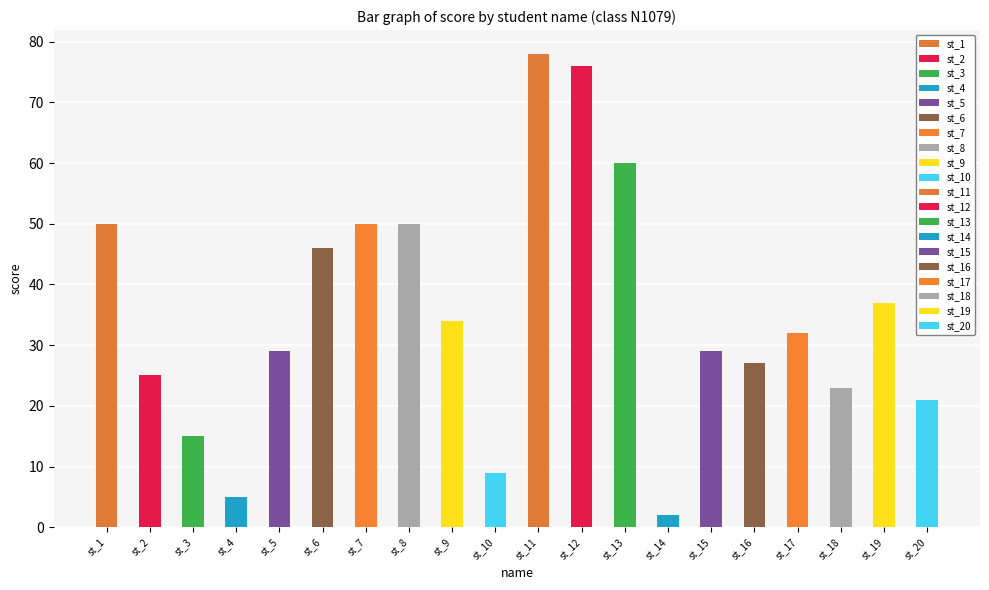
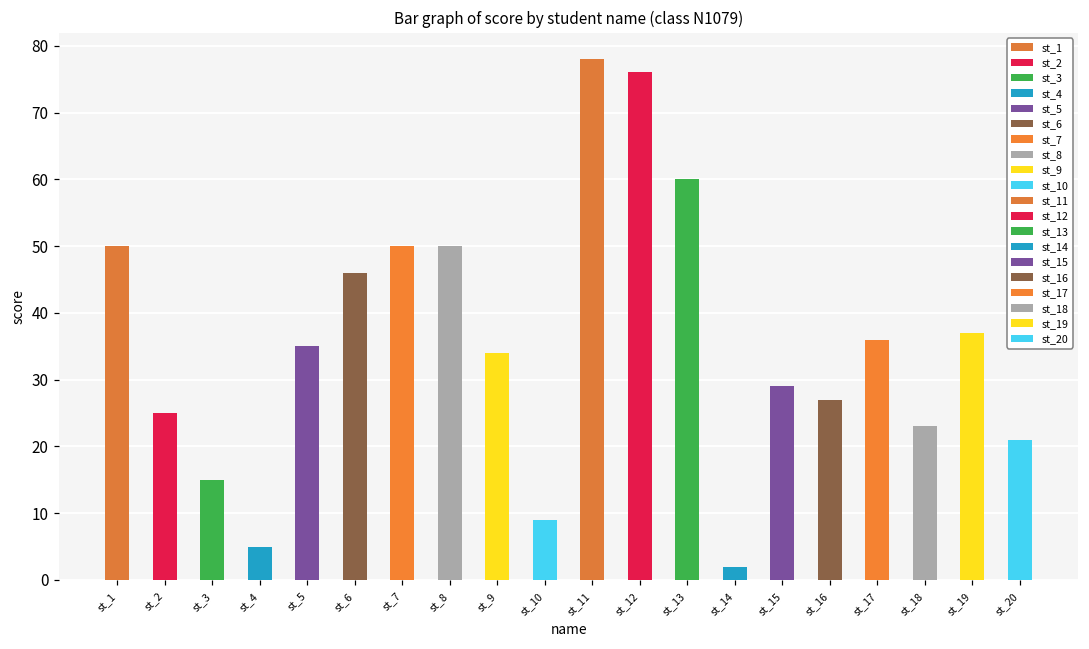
  {
    "st_1": 50,
    "st_2": 25,
    "st_3": 15,
    "st_4": 5,
-   "st_5": 29,
+   "st_5": 35,
    "st_6": 46,
    "st_7": 50,
    "st_8": 50,
    "st_9": 34,
    "st_10": 9,
    "st_11": 78,
    "st_12": 76,
    "st_13": 60,
    "st_14": 2,
    "st_15": 29,
    "st_16": 27,
-   "st_17": 32,
+   "st_17": 36,
    "st_18": 23,
    "st_19": 37,
    "st_20": 21
  }
